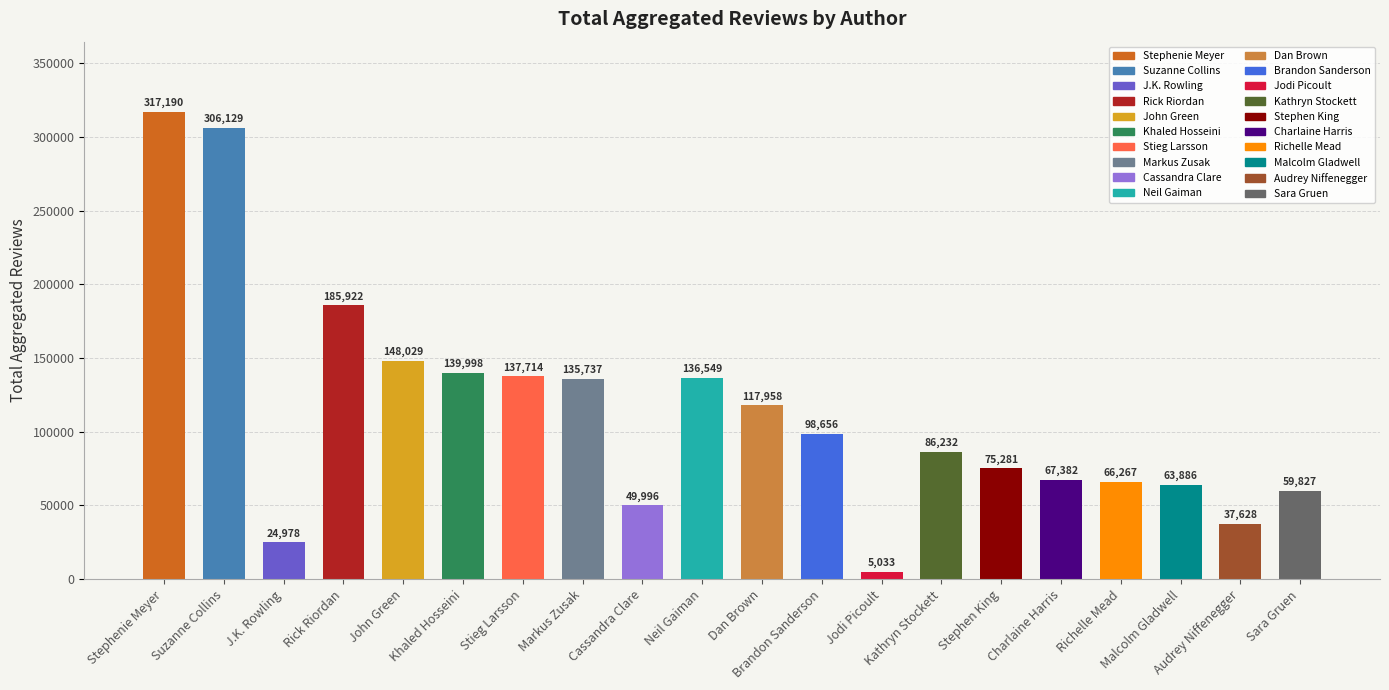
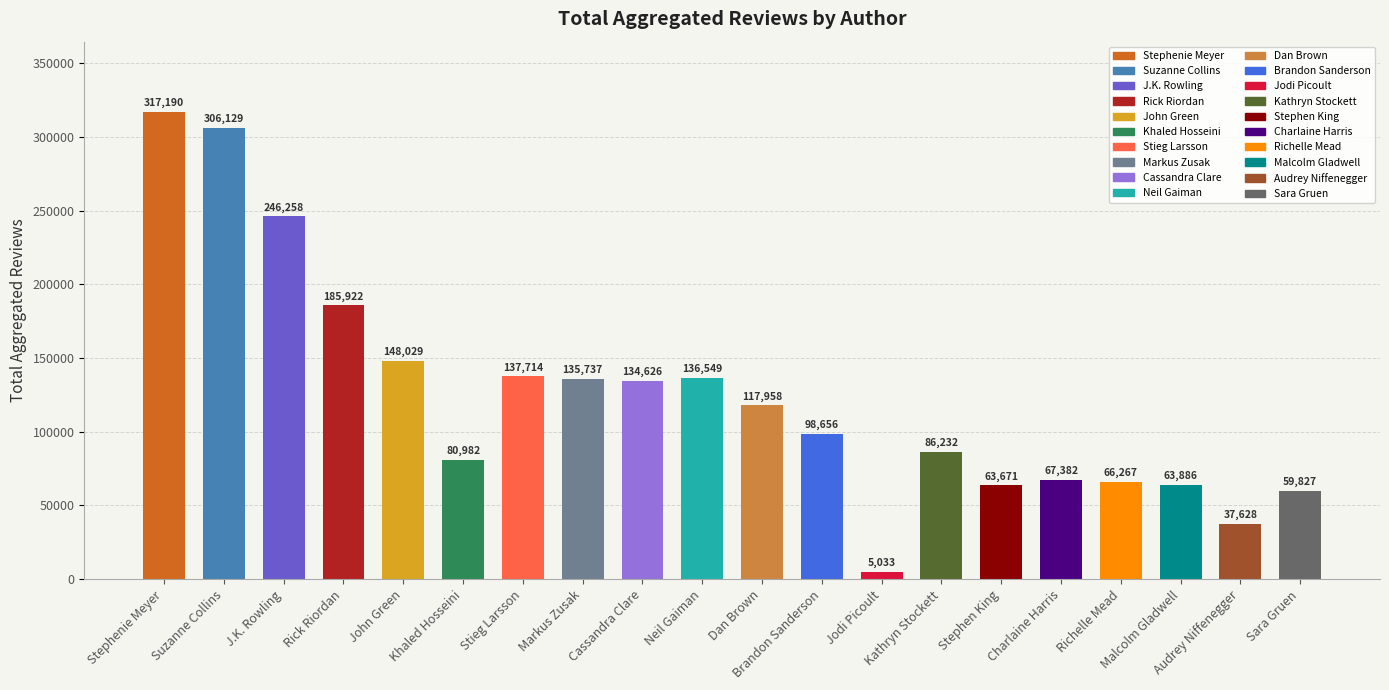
  {
    "Stephenie Meyer": "317,190",
    "Suzanne Collins": "306,129",
-   "J.K. Rowling": "24,978",
+   "J.K. Rowling": "246,258",
    "Rick Riordan": "185,922",
    "John Green": "148,029",
-   "Khaled Hosseini": "139,998",
+   "Khaled Hosseini": "80,982",
    "Stieg Larsson": "137,714",
    "Markus Zusak": "135,737",
-   "Cassandra Clare": "49,996",
+   "Cassandra Clare": "134,626",
    "Neil Gaiman": "136,549",
    "Dan Brown": "117,958",
    "Brandon Sanderson": "98,656",
    "Jodi Picoult": "5,033",
    "Kathryn Stockett": "86,232",
-   "Stephen King": "75,281",
+   "Stephen King": "63,671",
    "Charlaine Harris": "67,382",
    "Richelle Mead": "66,267",
    "Malcolm Gladwell": "63,886",
    "Audrey Niffenegger": "37,628",
    "Sara Gruen": "59,827"
  }
